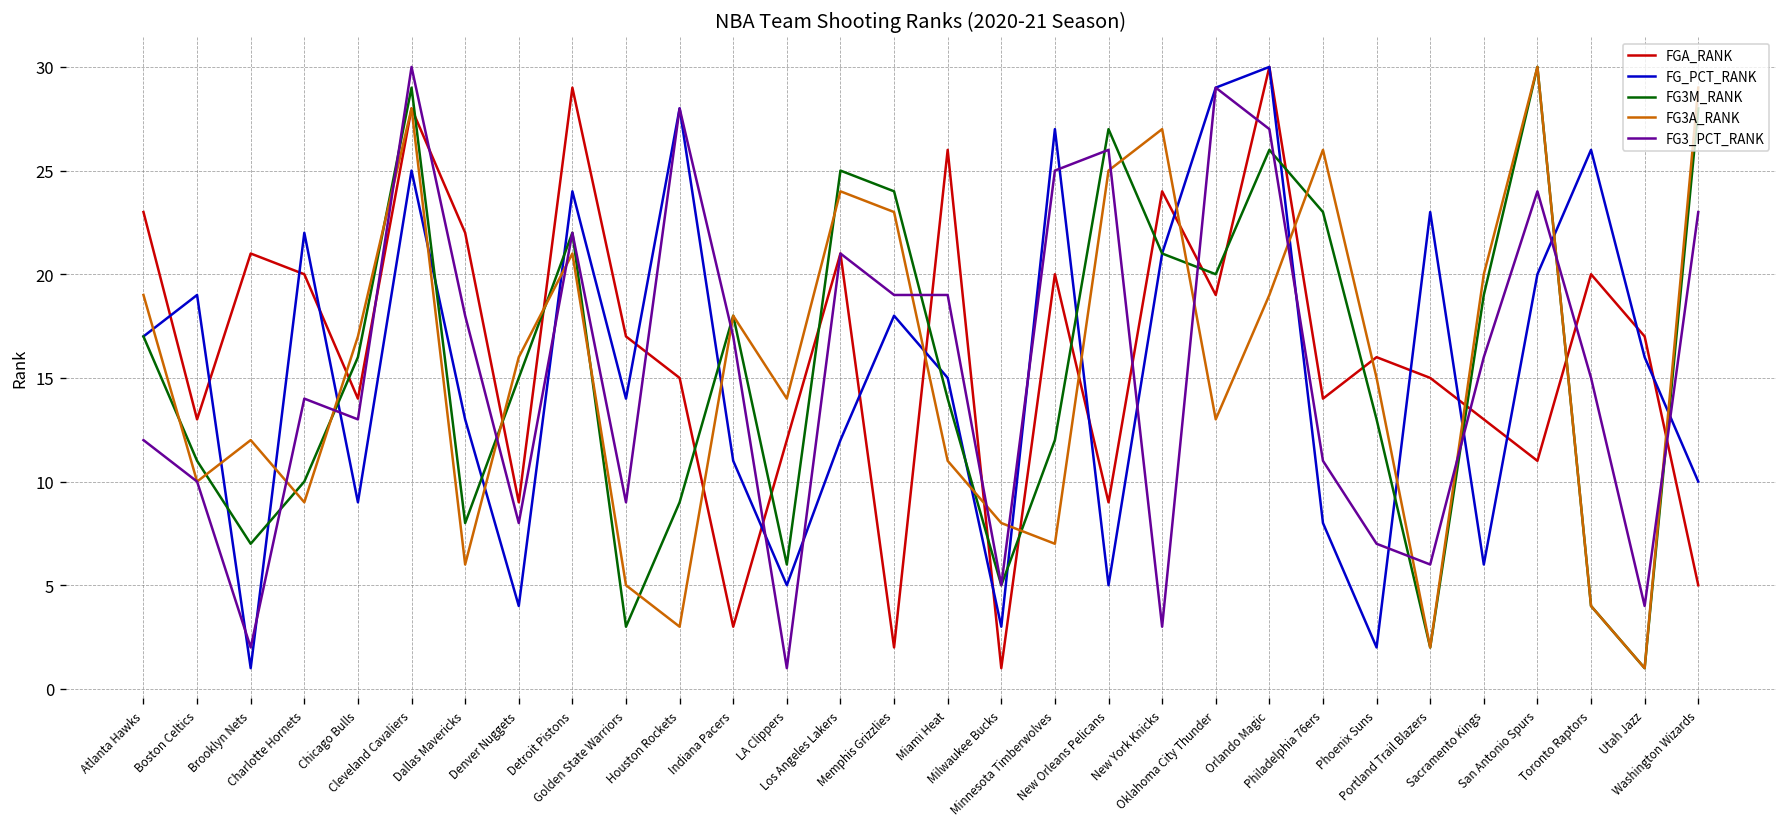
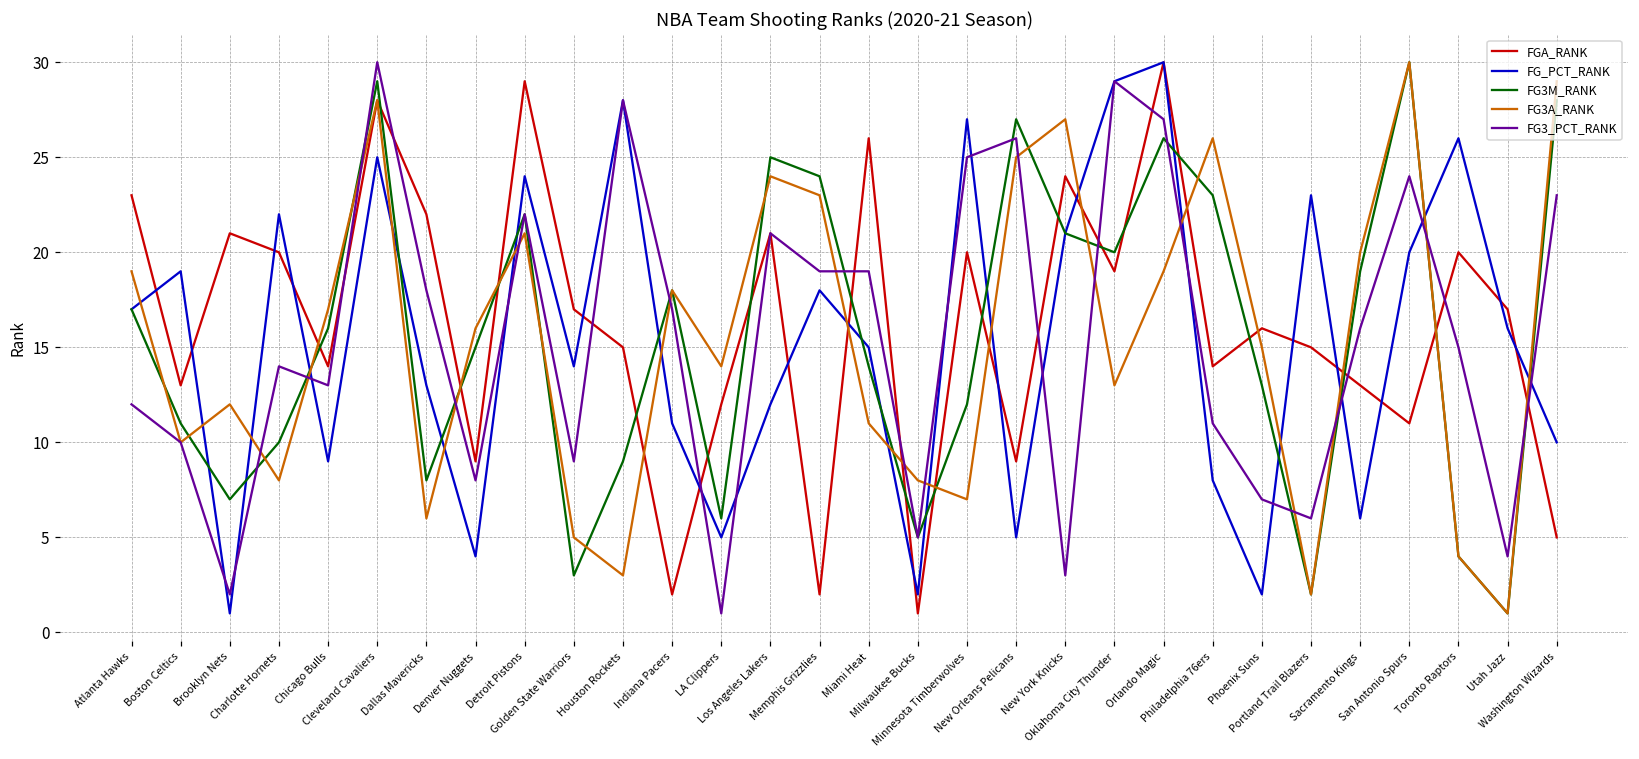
  {
    "FGA_RANK": {
      "Atlanta Hawks": 23,
      "Boston Celtics": 13,
      "Brooklyn Nets": 21,
      "Charlotte Hornets": 20,
      "Chicago Bulls": 14,
      "Dallas Mavericks": 22,
      "Denver Nuggets": 9,
      "Detroit Pistons": 29,
      "Golden State Warriors": 17,
      "Houston Rockets": 15,
-     "Indiana Pacers": 3,
+     "Indiana Pacers": 2,
      "LA Clippers": 12,
      "Memphis Grizzlies": 2,
      "Miami Heat": 26,
      "Milwaukee Bucks": 1,
      "Minnesota Timberwolves": 20,
      "New Orleans Pelicans": 9,
      "New York Knicks": 24,
      "Oklahoma City Thunder": 19,
      "Philadelphia 76ers": 14,
      "Phoenix Suns": 16,
      "Portland Trail Blazers": 15,
      "Sacramento Kings": 13,
      "San Antonio Spurs": 11,
      "Toronto Raptors": 20,
      "Utah Jazz": 17,
      "Washington Wizards": 5
    },
    "FG_PCT_RANK": {
      "Boston Celtics": 19,
      "Brooklyn Nets": 1,
      "Charlotte Hornets": 22,
      "Chicago Bulls": 9,
      "Cleveland Cavaliers": 25,
      "Dallas Mavericks": 13,
      "Denver Nuggets": 4,
      "Detroit Pistons": 24,
      "Golden State Warriors": 14,
      "Indiana Pacers": 11,
      "LA Clippers": 5,
      "Los Angeles Lakers": 12,
      "Memphis Grizzlies": 18,
      "Miami Heat": 15,
-     "Milwaukee Bucks": 3,
+     "Milwaukee Bucks": 2,
      "Minnesota Timberwolves": 27,
      "New Orleans Pelicans": 5,
      "Philadelphia 76ers": 8,
      "Phoenix Suns": 2,
      "Portland Trail Blazers": 23,
      "Sacramento Kings": 6,
      "San Antonio Spurs": 20,
      "Toronto Raptors": 26,
      "Utah Jazz": 16,
      "Washington Wizards": 10
    },
    "FG3M_RANK": {
      "Boston Celtics": 11,
      "Brooklyn Nets": 7,
      "Charlotte Hornets": 10,
      "Chicago Bulls": 16,
      "Cleveland Cavaliers": 29,
      "Dallas Mavericks": 8,
      "Denver Nuggets": 15,
      "Golden State Warriors": 3,
      "Houston Rockets": 9,
      "LA Clippers": 6,
      "Los Angeles Lakers": 25,
      "Memphis Grizzlies": 24,
      "Miami Heat": 14,
      "Minnesota Timberwolves": 12,
      "New Orleans Pelicans": 27,
      "Oklahoma City Thunder": 20,
      "Orlando Magic": 26,
      "Philadelphia 76ers": 23,
      "Phoenix Suns": 13,
      "Sacramento Kings": 19
    },
    "FG3A_RANK": {
      "Atlanta Hawks": 19,
      "Brooklyn Nets": 12,
-     "Charlotte Hornets": 9,
+     "Charlotte Hornets": 8,
      "Chicago Bulls": 17,
      "Dallas Mavericks": 6,
      "Denver Nuggets": 16,
      "Detroit Pistons": 21,
      "Golden State Warriors": 5,
      "Houston Rockets": 3,
      "LA Clippers": 14,
      "Los Angeles Lakers": 24,
      "Memphis Grizzlies": 23,
      "Miami Heat": 11,
      "Milwaukee Bucks": 8,
      "Minnesota Timberwolves": 7,
      "New Orleans Pelicans": 25,
      "New York Knicks": 27,
      "Oklahoma City Thunder": 13,
      "Orlando Magic": 19,
      "Philadelphia 76ers": 26,
      "Phoenix Suns": 15,
      "Sacramento Kings": 20
    },
    "FG3_PCT_RANK": {
      "Atlanta Hawks": 12,
      "Brooklyn Nets": 2,
      "Charlotte Hornets": 14,
      "Chicago Bulls": 13,
      "Cleveland Cavaliers": 30,
      "Dallas Mavericks": 18,
      "Denver Nuggets": 8,
      "Golden State Warriors": 9,
      "Indiana Pacers": 17,
      "LA Clippers": 1,
      "Memphis Grizzlies": 19,
      "Miami Heat": 19,
      "Minnesota Timberwolves": 25,
      "New Orleans Pelicans": 26,
      "New York Knicks": 3,
      "Orlando Magic": 27,
      "Philadelphia 76ers": 11,
      "Phoenix Suns": 7,
      "Portland Trail Blazers": 6,
      "Sacramento Kings": 16,
      "San Antonio Spurs": 24,
      "Toronto Raptors": 15,
      "Utah Jazz": 4,
      "Washington Wizards": 23
    }
  }
